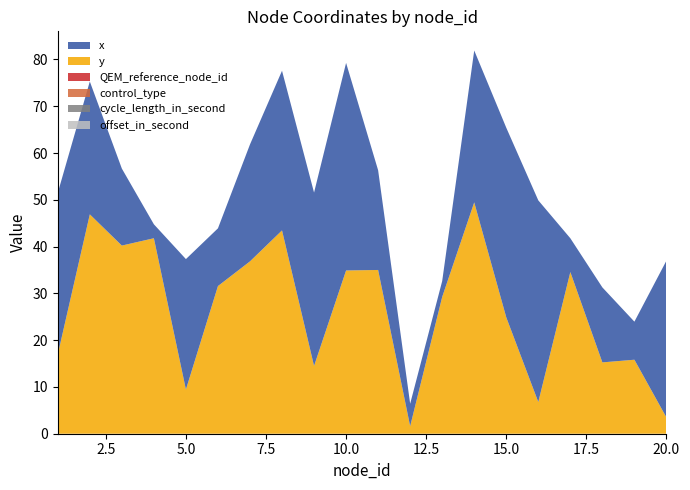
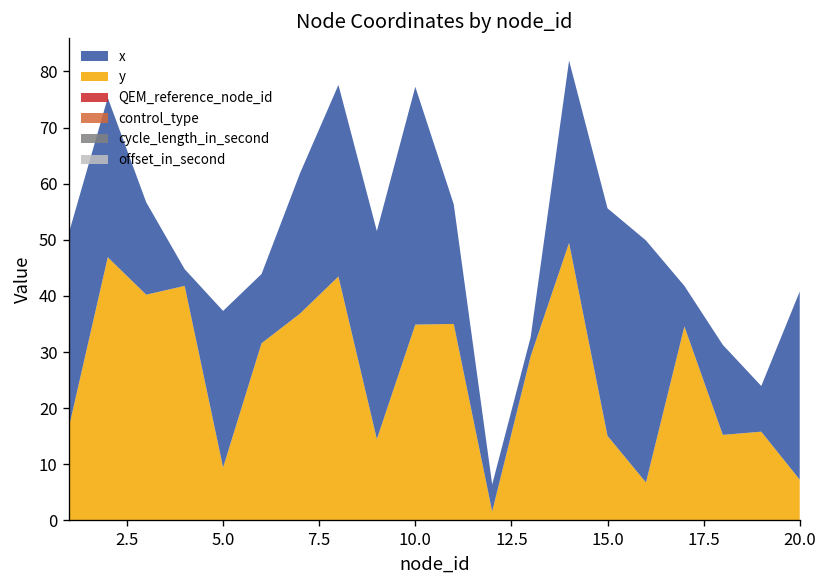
  {
    "QEM_reference_node_id": {
      "5.0": 0,
      "10.0": 0,
      "15.0": 0,
      "20.0": 0
    },
    "y": {
      "5.0": 9,
      "10.0": 35,
-     "15.0": 25,
-     "20.0": 3
+     "15.0": 15,
+     "20.0": 7
    },
    "x": {
      "5.0": 28,
-     "10.0": 44,
+     "10.0": 42,
      "15.0": 41,
      "20.0": 34
    }
  }
